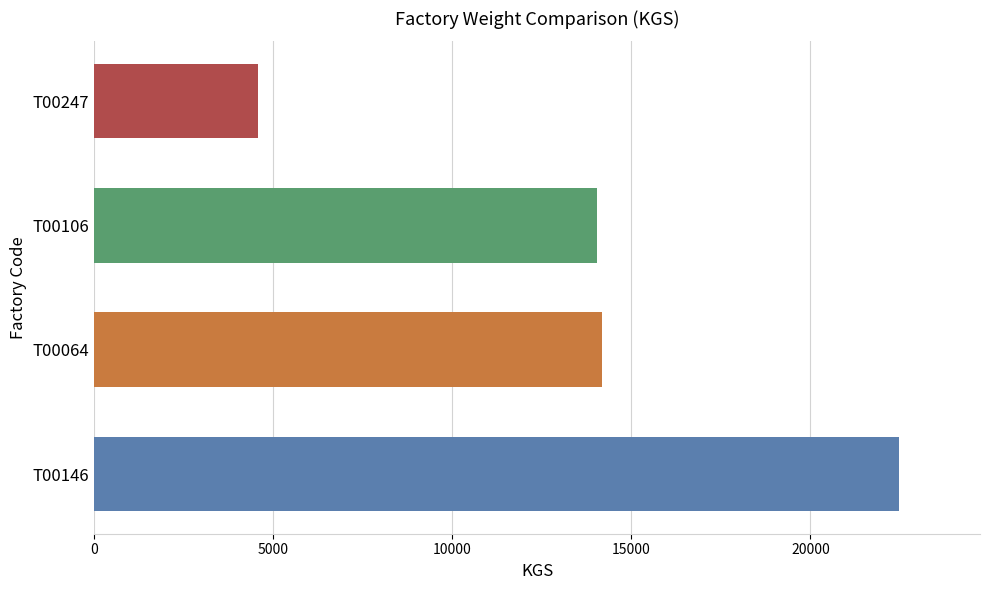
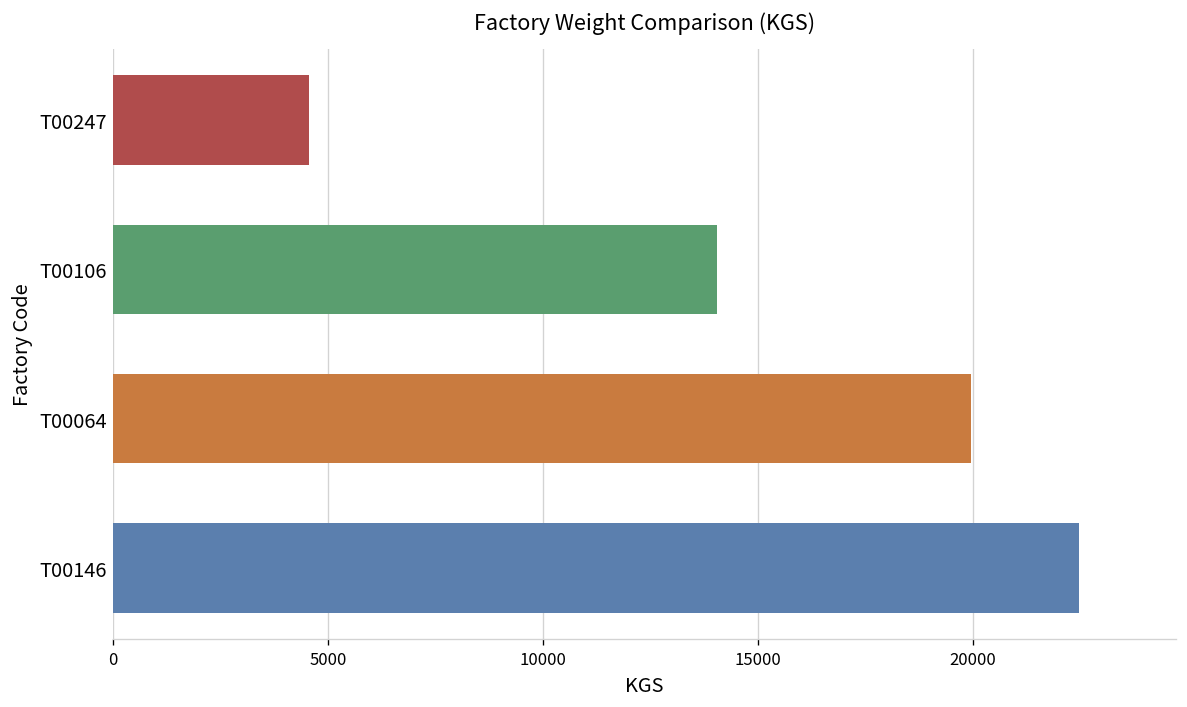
  {
    "T00247": 4600,
    "T00106": 14100,
-   "T00064": 14200,
+   "T00064": 20000,
    "T00146": 22500
  }
